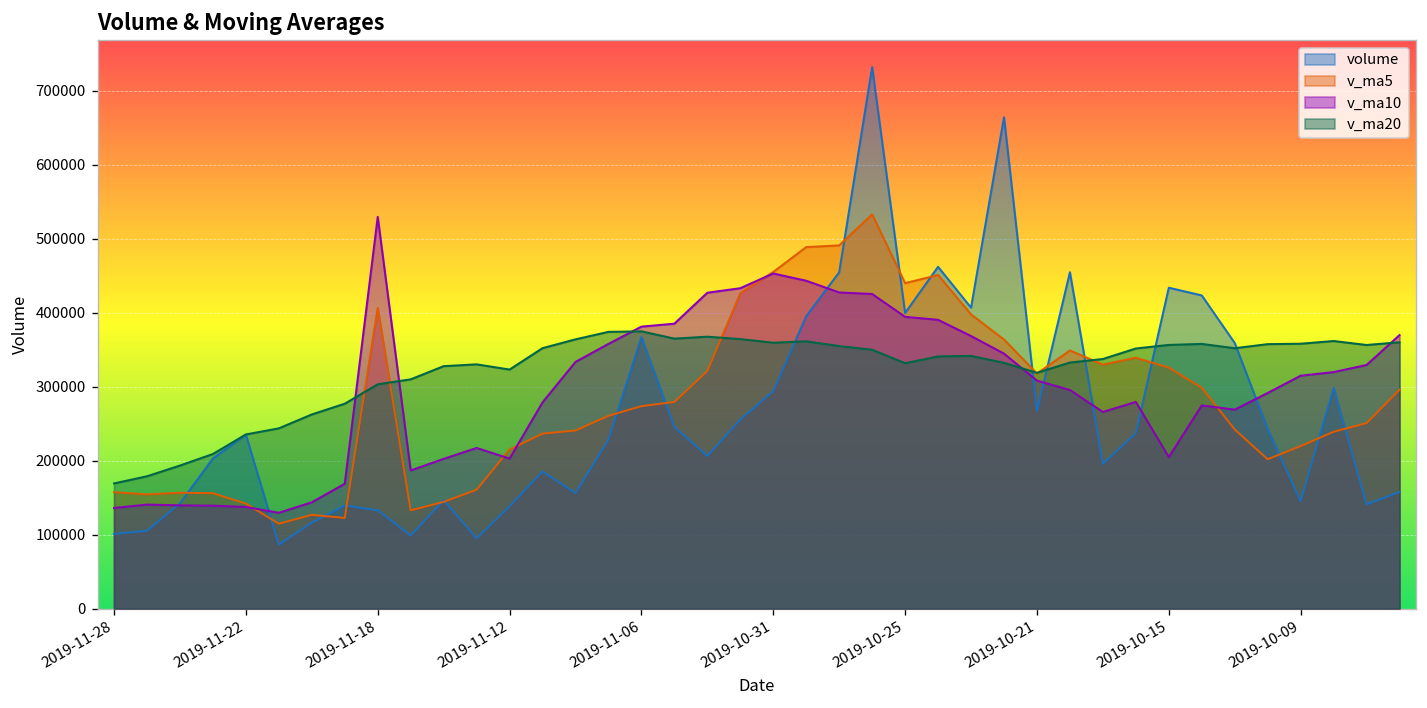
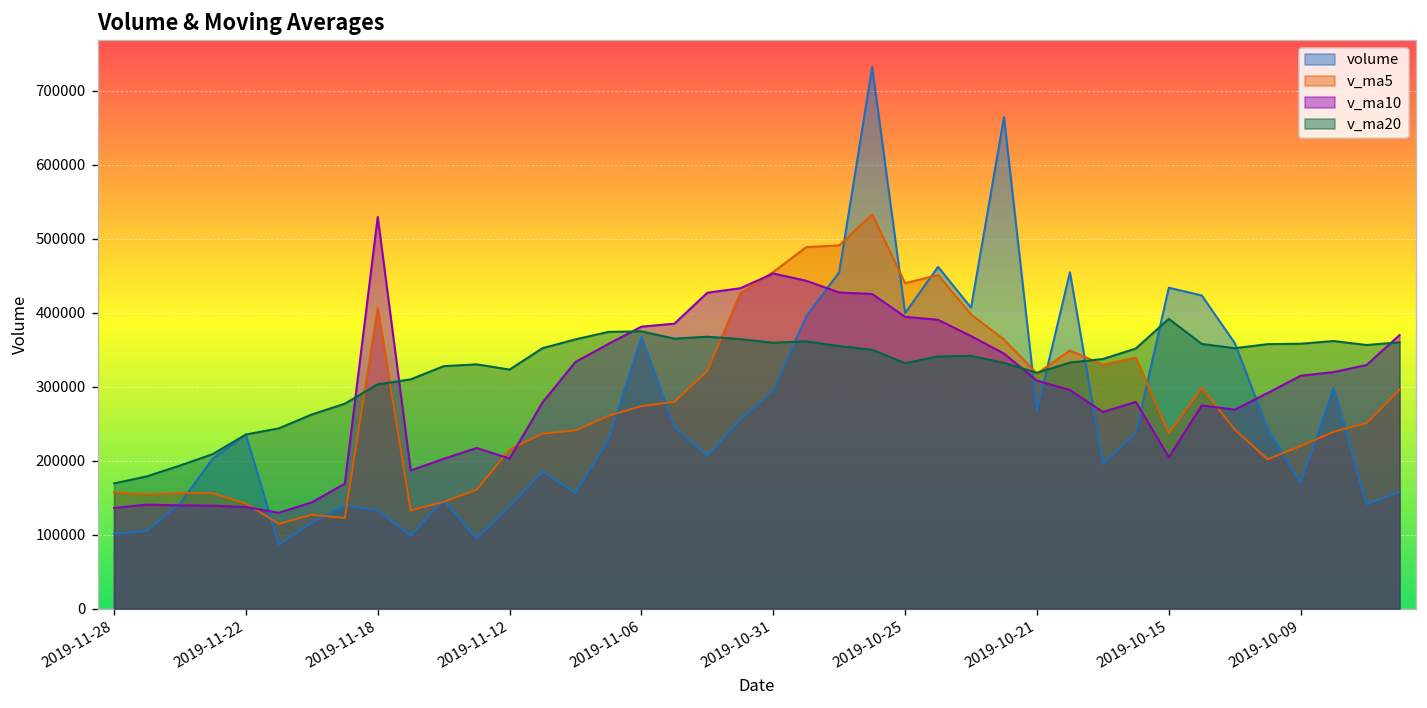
  {
    "volume": {
      "2019-11-28": 100000,
      "2019-11-18": 130000,
      "2019-11-12": 140000,
      "2019-11-06": 370000,
      "2019-10-31": 290000,
      "2019-10-25": 400000,
      "2019-10-21": 270000,
      "2019-10-15": 430000,
-     "2019-10-09": 150000
+     "2019-10-09": 170000
    },
    "v_ma5": {
      "2019-11-28": 160000,
      "2019-11-22": 140000,
      "2019-11-18": 410000,
      "2019-11-12": 220000,
      "2019-11-06": 270000,
      "2019-10-25": 440000,
-     "2019-10-15": 330000,
+     "2019-10-15": 240000,
      "2019-10-09": 220000
    },
    "v_ma10": {
      "2019-11-28": 140000,
      "2019-11-22": 140000,
      "2019-11-18": 530000,
      "2019-11-12": 200000,
      "2019-11-06": 380000,
      "2019-10-25": 390000,
      "2019-10-21": 310000,
      "2019-10-15": 200000,
      "2019-10-09": 310000
    },
    "v_ma20": {
      "2019-11-28": 170000,
      "2019-11-18": 300000,
      "2019-11-12": 320000,
      "2019-11-06": 370000,
      "2019-10-31": 360000,
      "2019-10-25": 330000,
-     "2019-10-15": 360000,
+     "2019-10-15": 390000,
      "2019-10-09": 360000
    }
  }
